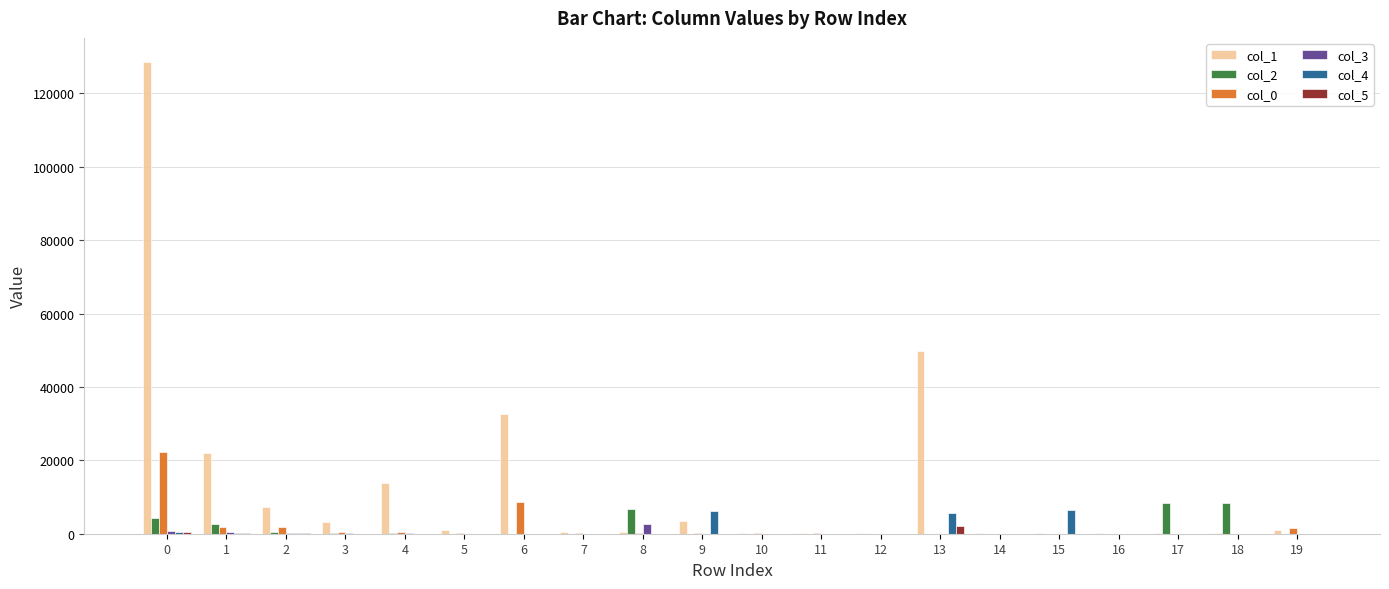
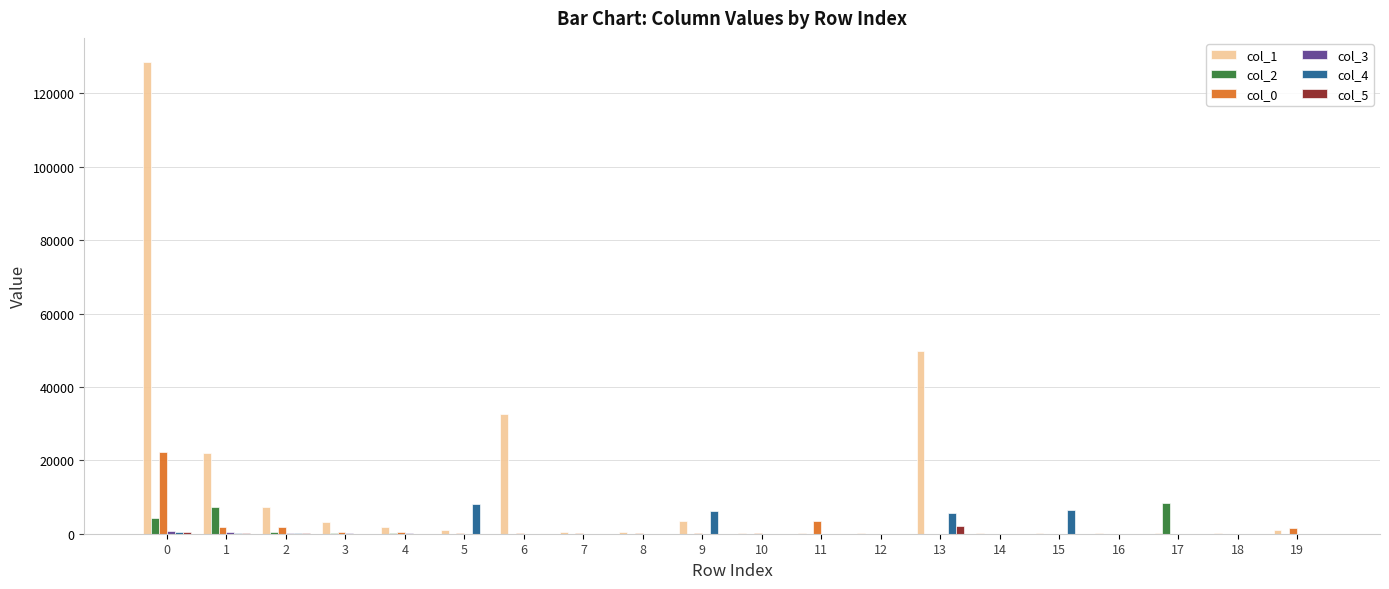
  {
    "col_1": {
      "0": 129000,
      "1": 22000,
      "2": 7000,
      "3": 3000,
-     "4": 14000,
+     "4": 2000,
      "5": 1000,
      "6": 33000,
      "9": 3000,
      "13": 50000,
      "19": 1000
    },
    "col_2": {
      "0": 4000,
-     "1": 3000,
-     "8": 7000,
+     "1": 7000,
+     "8": 0,
      "17": 8000,
-     "18": 8000
+     "18": 0
    },
    "col_0": {
      "0": 22000,
      "1": 2000,
      "2": 2000,
-     "6": 9000,
-     "11": 0,
+     "6": 0,
+     "11": 4000,
      "19": 2000
    },
    "col_3": {
      "0": 1000,
-     "8": 3000,
+     "8": 0,
      "18": 0
    },
    "col_4": {
-     "5": 0,
+     "5": 8000,
      "9": 6000,
      "13": 6000,
      "15": 6000
    },
    "col_5": {
      "13": 2000,
      "17": 0
    }
  }
